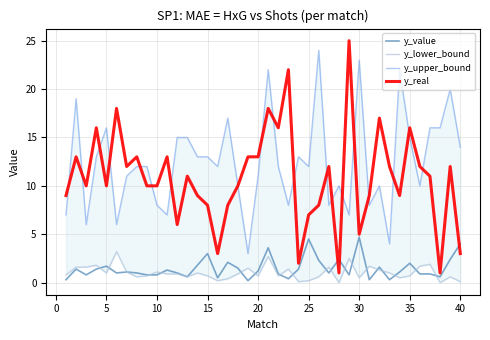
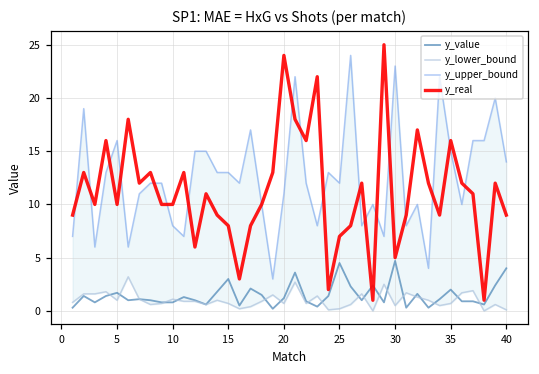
  {
    "y_value": {
      "5": 2,
      "10": 1,
      "15": 3,
      "20": 1,
      "25": 5,
      "30": 5,
      "35": 2,
      "40": 4
    },
    "y_real": {
      "5": 10,
      "10": 10,
      "15": 8,
-     "20": 13,
+     "20": 24,
      "25": 7,
      "30": 5,
      "35": 16,
-     "40": 3
+     "40": 9
    }
  }
